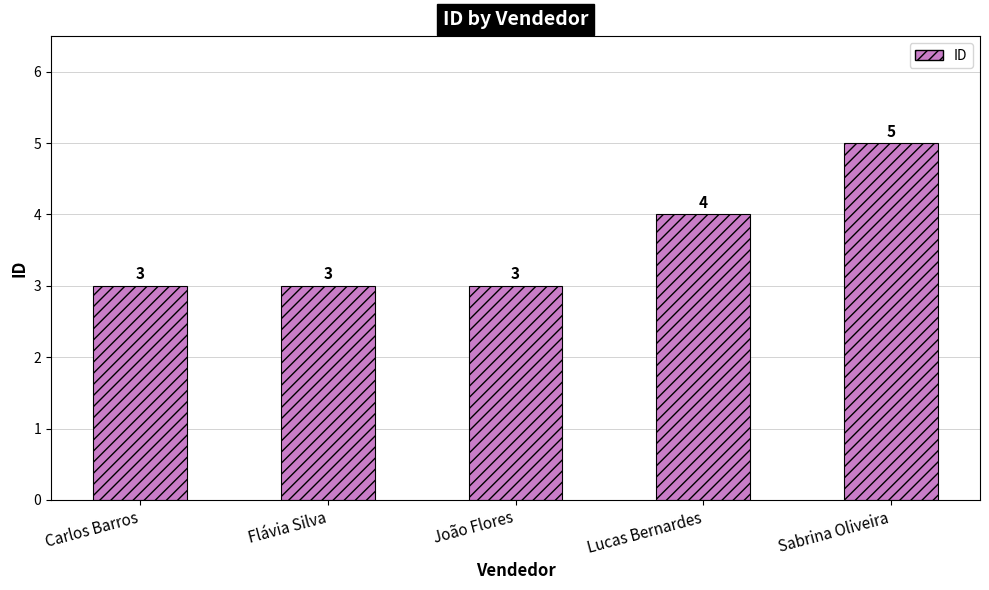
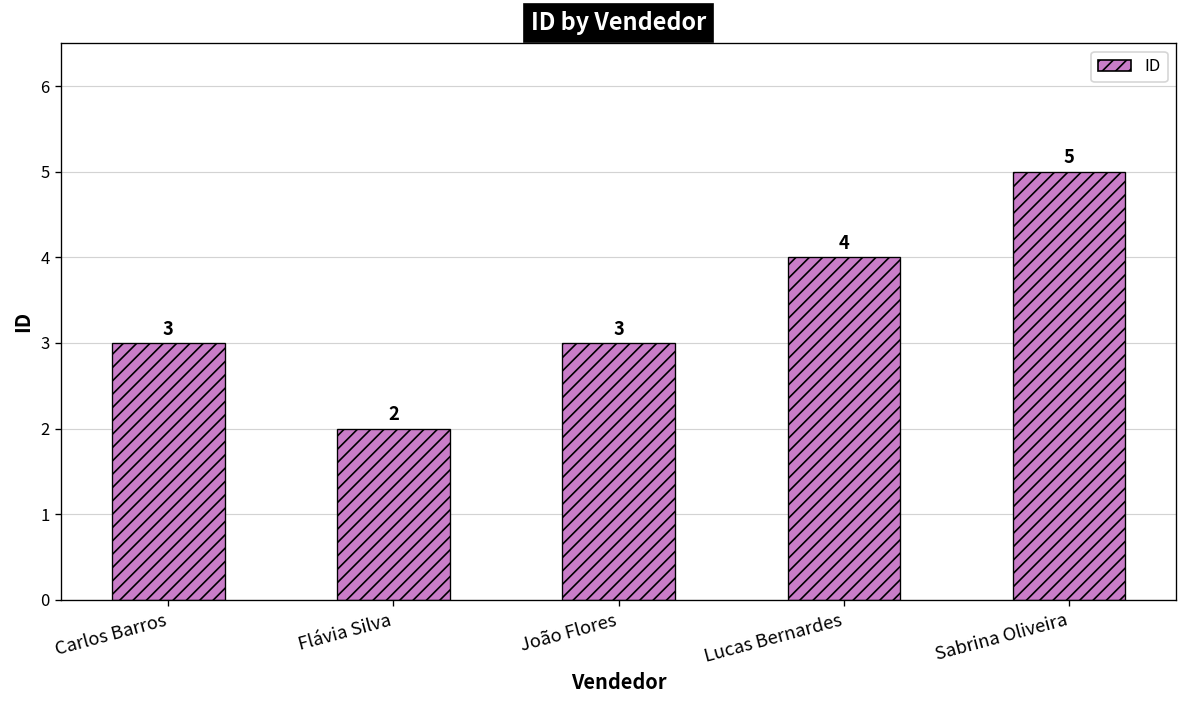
  {
    "Carlos Barros": 3,
-   "Flávia Silva": 3,
+   "Flávia Silva": 2,
    "João Flores": 3,
    "Lucas Bernardes": 4,
    "Sabrina Oliveira": 5
  }
